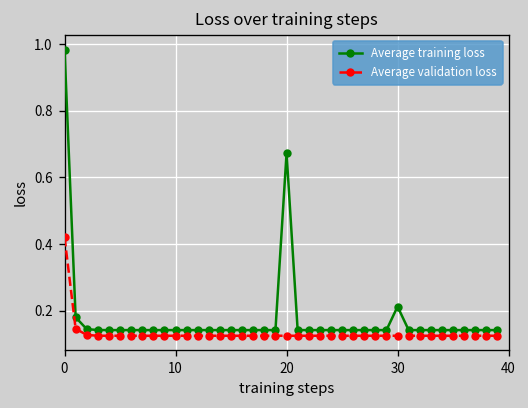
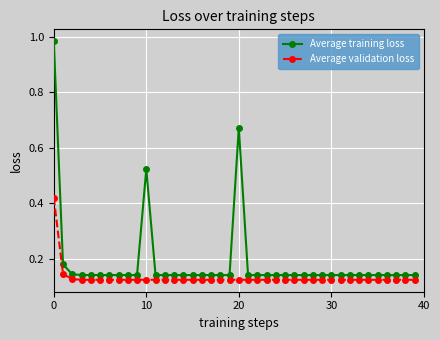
  {
    "Average training loss": {
      "0": 0.98,
-     "10": 0.14,
+     "10": 0.52,
      "20": 0.67,
-     "30": 0.21
+     "30": 0.14
    },
    "Average validation loss": {
      "0": 0.42,
      "10": 0.12,
      "20": 0.12,
      "30": 0.12
    }
  }
